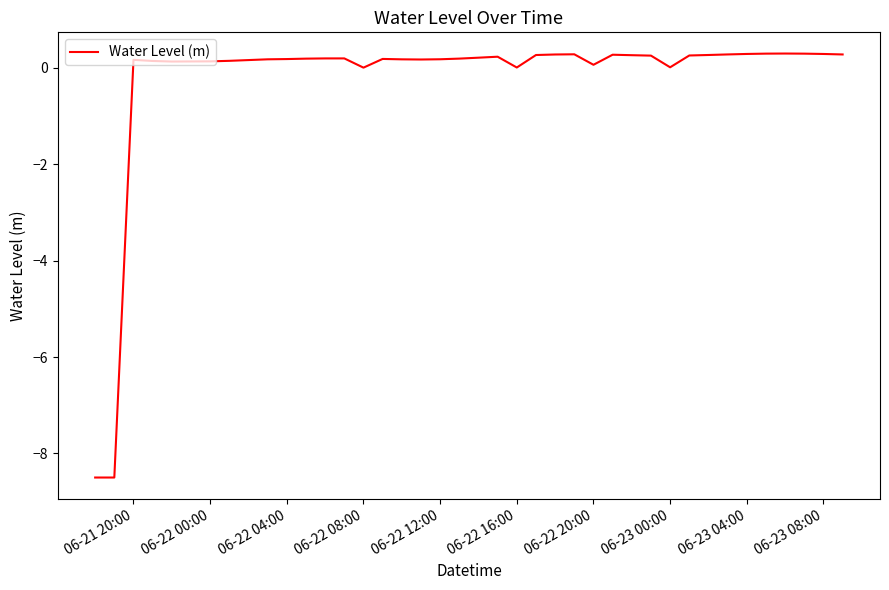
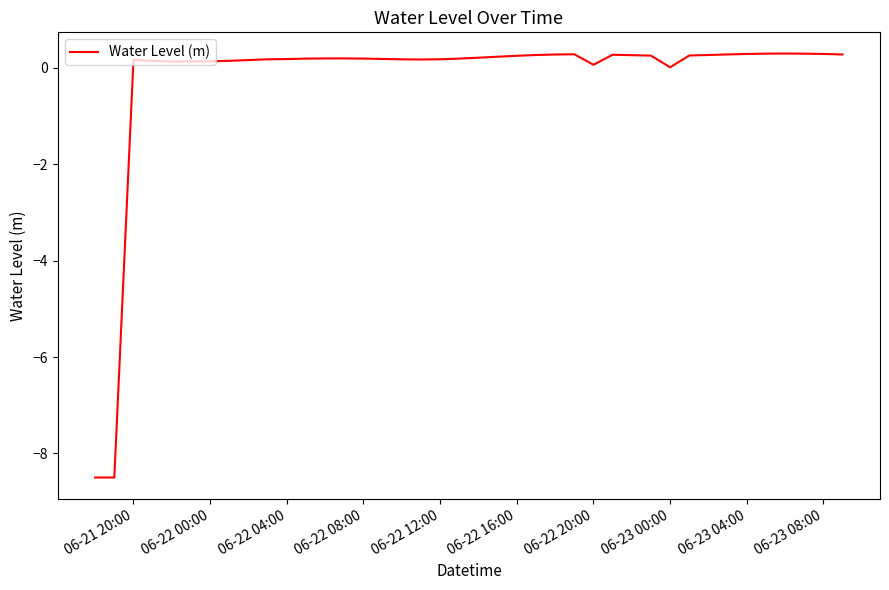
  {
    "06-22 04:00": 0.2,
-   "06-22 08:00": 0.0,
+   "06-22 08:00": 0.2,
    "06-22 12:00": 0.2,
-   "06-22 16:00": 0.0,
+   "06-22 16:00": 0.3,
    "06-22 20:00": 0.1,
    "06-23 00:00": 0.0,
    "06-23 04:00": 0.3,
    "06-23 08:00": 0.3
  }
